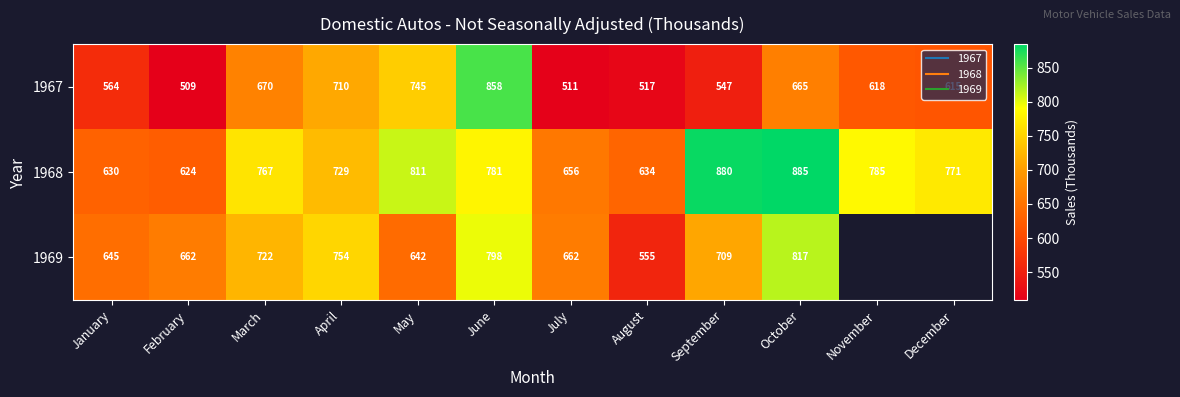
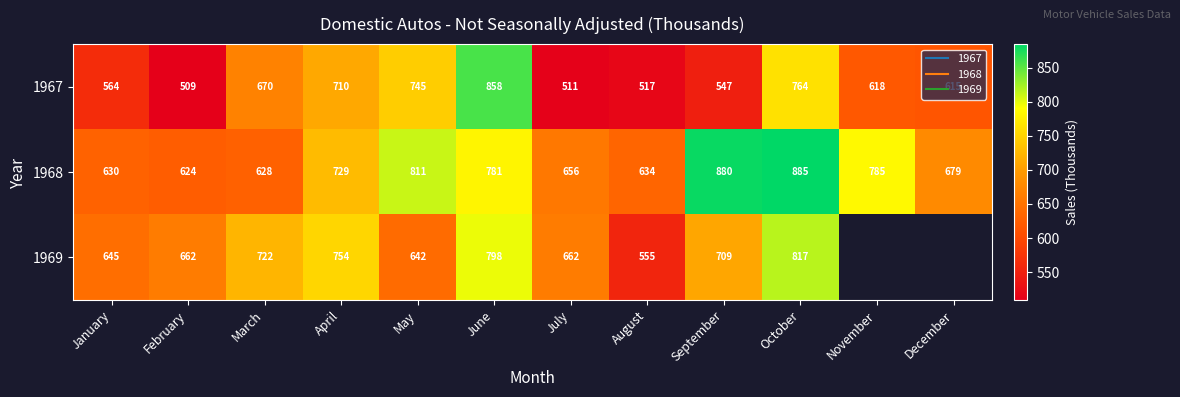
  {
    "1967": {
      "January": 564,
      "February": 509,
      "March": 670,
      "April": 710,
      "May": 745,
      "June": 858,
      "July": 511,
      "August": 517,
      "September": 547,
-     "October": 665,
+     "October": 764,
      "November": 618
    },
    "1968": {
      "January": 630,
      "February": 624,
-     "March": 767,
+     "March": 628,
      "April": 729,
      "May": 811,
      "June": 781,
      "July": 656,
      "August": 634,
      "September": 880,
      "October": 885,
      "November": 785,
-     "December": 771
+     "December": 679
    },
    "1969": {
      "January": 645,
      "February": 662,
      "March": 722,
      "April": 754,
      "May": 642,
      "June": 798,
      "July": 662,
      "August": 555,
      "September": 709,
      "October": 817
    }
  }
